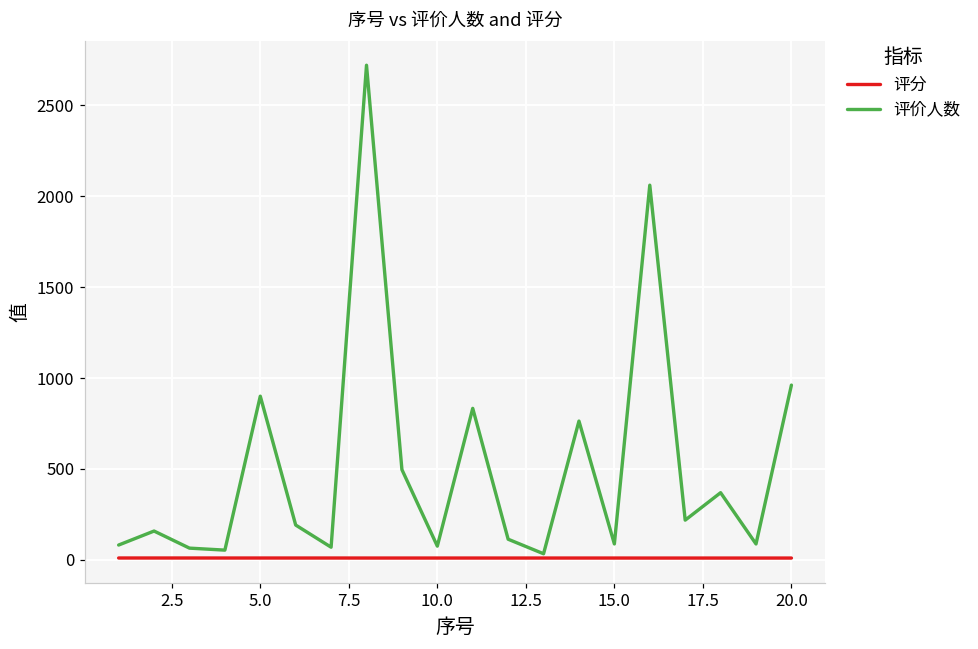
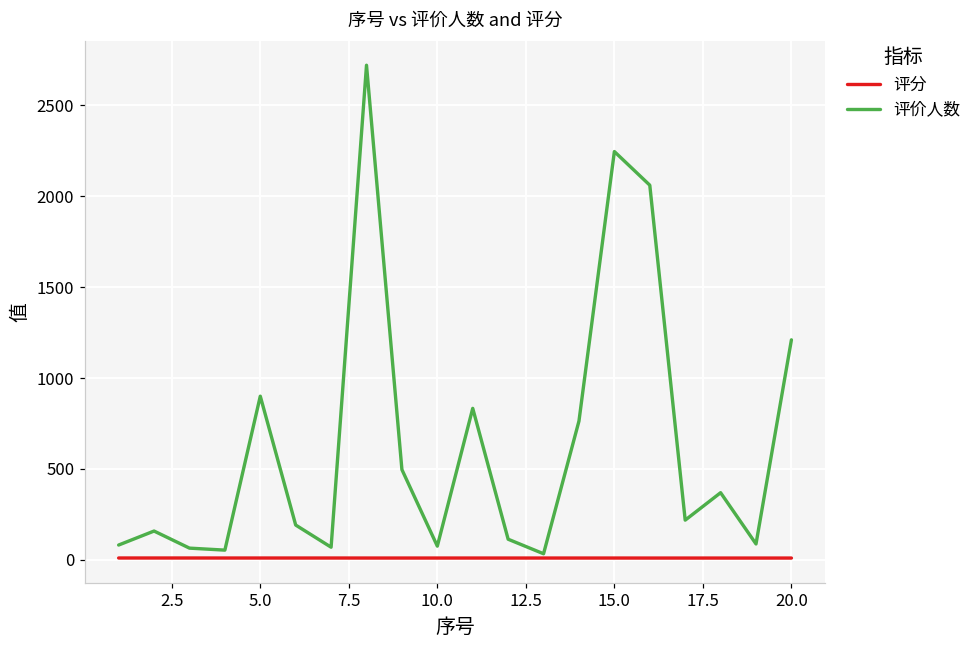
  {
    "评分": {
      "5.0": 10,
      "10.0": 10,
      "15.0": 10,
      "20.0": 10
    },
    "评价人数": {
      "5.0": 900,
      "10.0": 80,
-     "15.0": 90,
-     "20.0": 960
+     "15.0": 2250,
+     "20.0": 1210
    }
  }
